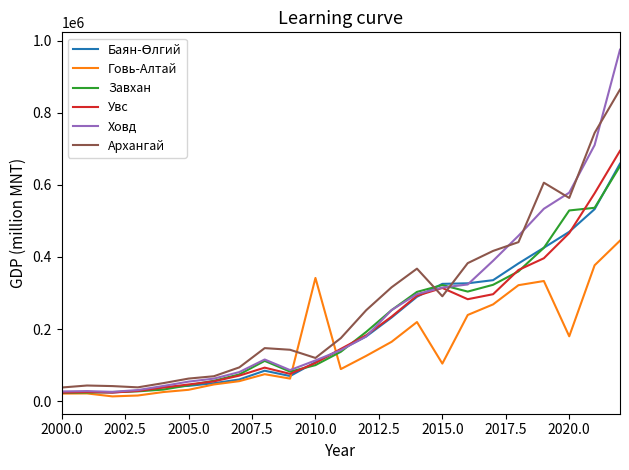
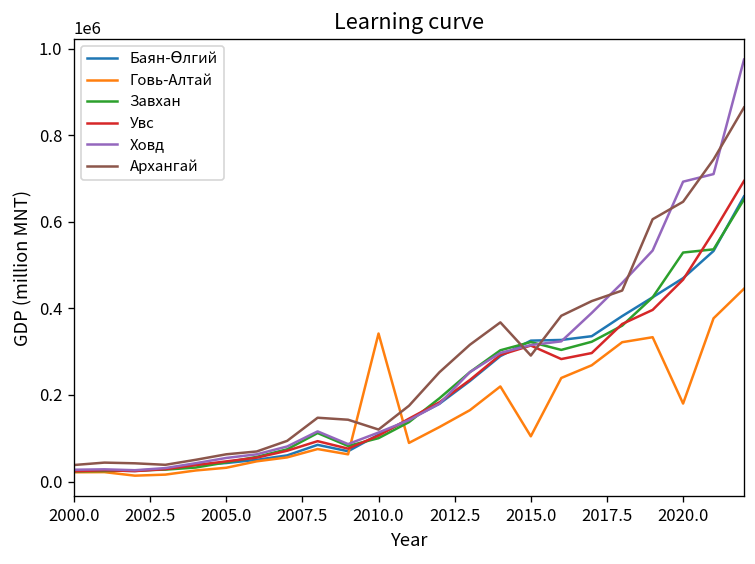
  {
    "Говь-Алтай": {
      "2005.0": 30000,
      "2010.0": 340000,
      "2015.0": 100000,
      "2020.0": 180000
    },
    "Завхан": {
      "2020.0": 530000
    },
    "Ховд": {
      "2005.0": 50000,
-     "2020.0": 580000
+     "2020.0": 690000
    },
    "Архангай": {
      "2000.0": 40000,
      "2005.0": 60000,
      "2015.0": 290000,
-     "2020.0": 560000
+     "2020.0": 650000
    }
  }
